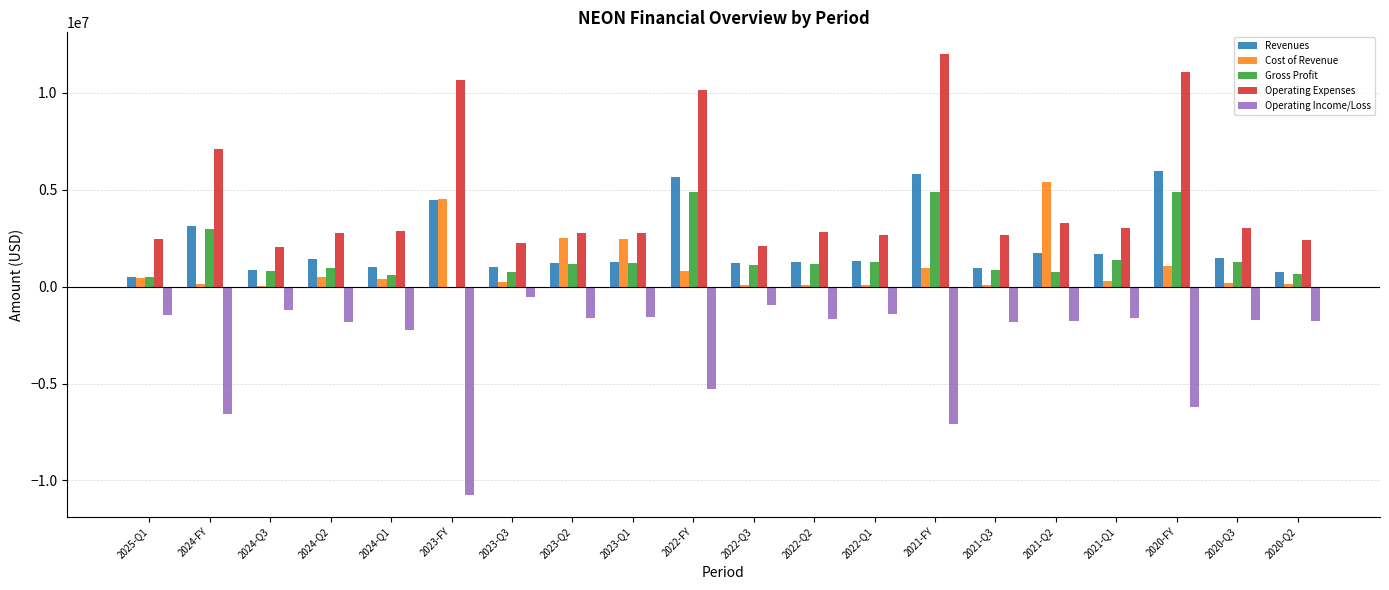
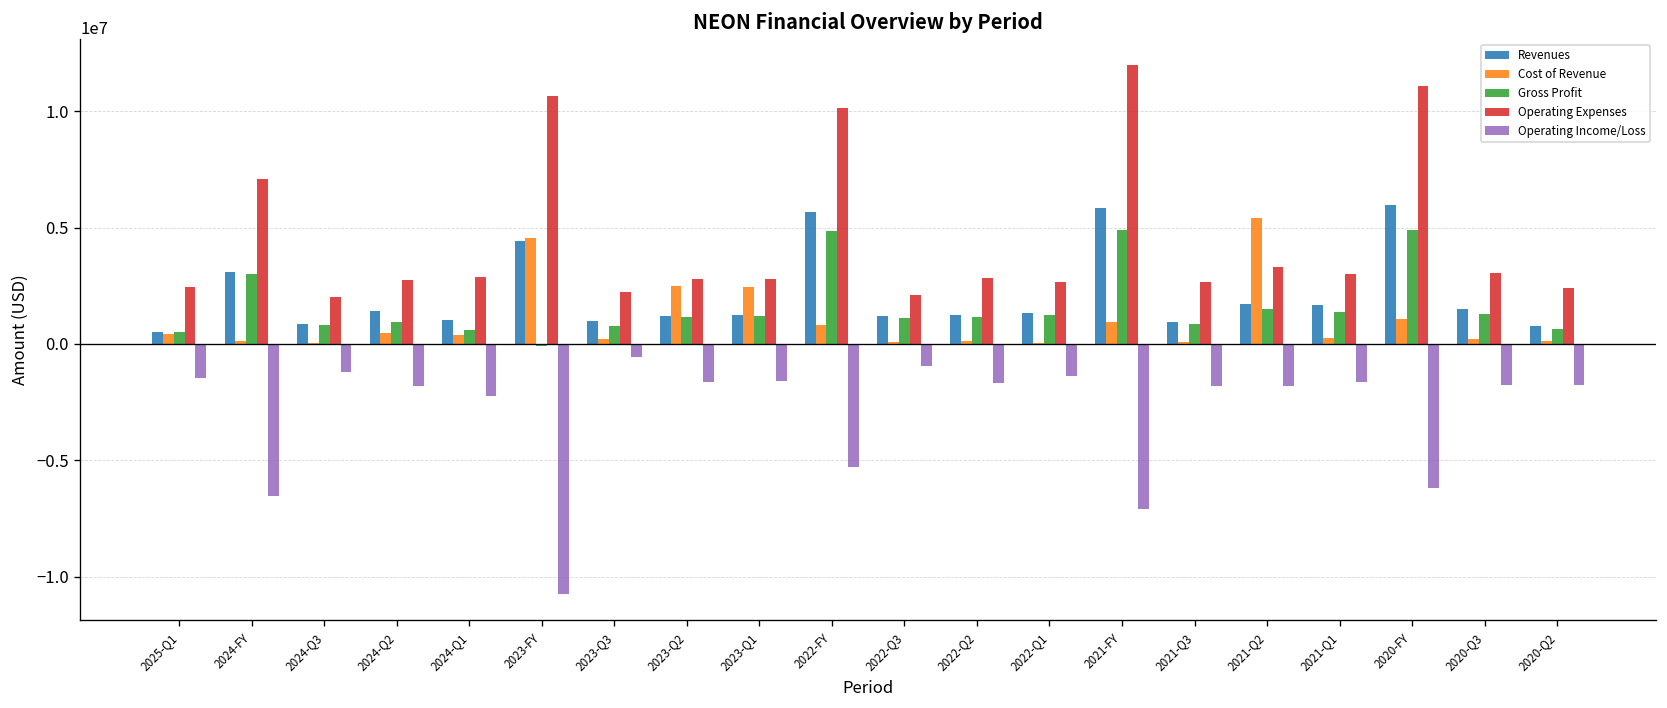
  {
    "Revenues": {
      "2025-Q1": 500000,
      "2024-FY": 3100000,
      "2024-Q3": 800000,
      "2024-Q2": 1400000,
      "2024-Q1": 1000000,
      "2023-FY": 4400000,
      "2023-Q3": 1000000,
      "2023-Q2": 1200000,
      "2023-Q1": 1300000,
      "2022-FY": 5700000,
      "2022-Q3": 1200000,
      "2022-Q2": 1300000,
      "2022-Q1": 1300000,
      "2021-FY": 5800000,
      "2021-Q3": 1000000,
      "2021-Q2": 1700000,
      "2021-Q1": 1700000,
      "2020-FY": 6000000,
      "2020-Q3": 1500000,
      "2020-Q2": 800000
    },
    "Cost of Revenue": {
      "2025-Q1": 400000,
      "2024-Q2": 500000,
      "2024-Q1": 400000,
      "2023-FY": 4500000,
      "2023-Q3": 200000,
      "2023-Q2": 2500000,
      "2023-Q1": 2400000,
      "2022-FY": 800000,
      "2021-FY": 1000000,
      "2021-Q2": 5400000,
      "2021-Q1": 300000,
      "2020-FY": 1100000,
      "2020-Q3": 200000
    },
    "Gross Profit": {
      "2025-Q1": 500000,
      "2024-FY": 3000000,
      "2024-Q3": 800000,
      "2024-Q2": 900000,
      "2024-Q1": 600000,
      "2023-Q3": 800000,
      "2023-Q2": 1200000,
      "2023-Q1": 1200000,
      "2022-FY": 4900000,
      "2022-Q3": 1100000,
      "2022-Q2": 1200000,
      "2022-Q1": 1300000,
      "2021-FY": 4900000,
      "2021-Q3": 900000,
-     "2021-Q2": 700000,
+     "2021-Q2": 1500000,
      "2021-Q1": 1400000,
      "2020-FY": 4900000,
      "2020-Q3": 1300000,
      "2020-Q2": 600000
    },
    "Operating Expenses": {
      "2025-Q1": 2500000,
      "2024-FY": 7100000,
      "2024-Q3": 2000000,
      "2024-Q2": 2700000,
      "2024-Q1": 2900000,
      "2023-FY": 10700000,
      "2023-Q3": 2200000,
      "2023-Q2": 2800000,
      "2023-Q1": 2800000,
      "2022-FY": 10200000,
      "2022-Q3": 2100000,
      "2022-Q2": 2800000,
      "2022-Q1": 2600000,
      "2021-FY": 12000000,
      "2021-Q3": 2700000,
      "2021-Q2": 3300000,
      "2021-Q1": 3000000,
      "2020-FY": 11100000,
      "2020-Q3": 3000000,
      "2020-Q2": 2400000
    },
    "Operating Income/Loss": {
      "2025-Q1": -1400000,
      "2024-FY": -6500000,
      "2024-Q3": -1200000,
      "2024-Q2": -1800000,
      "2024-Q1": -2300000,
      "2023-FY": -10700000,
      "2023-Q3": -500000,
      "2023-Q2": -1600000,
      "2023-Q1": -1600000,
      "2022-FY": -5300000,
      "2022-Q3": -1000000,
      "2022-Q2": -1700000,
      "2022-Q1": -1400000,
      "2021-FY": -7100000,
      "2021-Q3": -1800000,
      "2021-Q2": -1800000,
      "2021-Q1": -1600000,
      "2020-FY": -6200000,
      "2020-Q3": -1700000,
      "2020-Q2": -1800000
    }
  }
